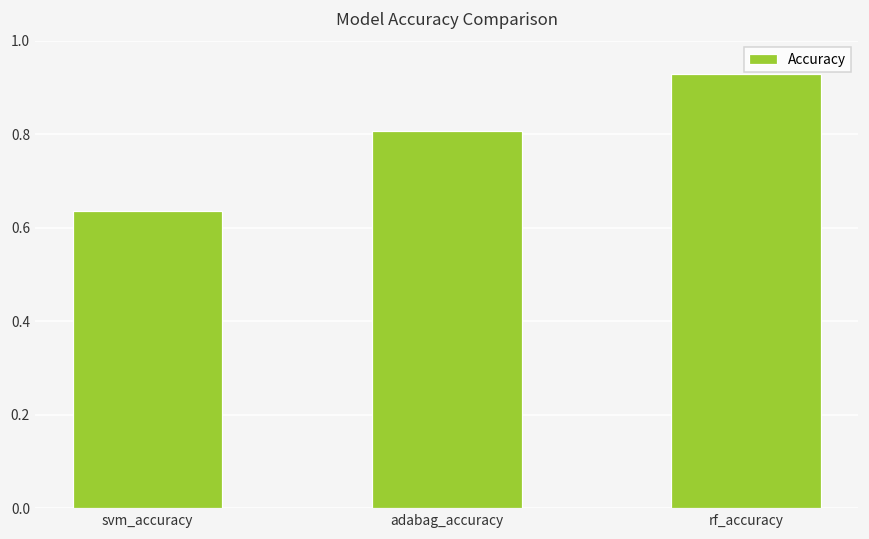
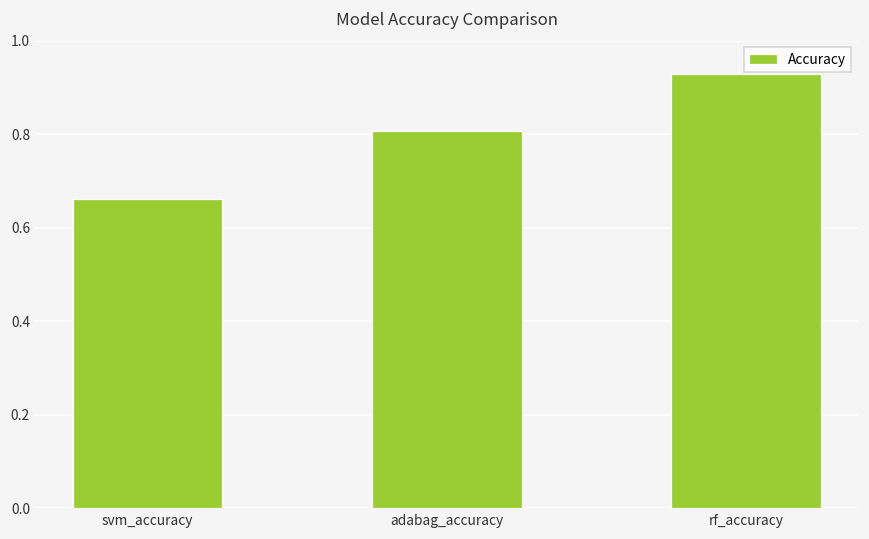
  {
-   "svm_accuracy": 0.64,
+   "svm_accuracy": 0.66,
    "adabag_accuracy": 0.81,
    "rf_accuracy": 0.93
  }
